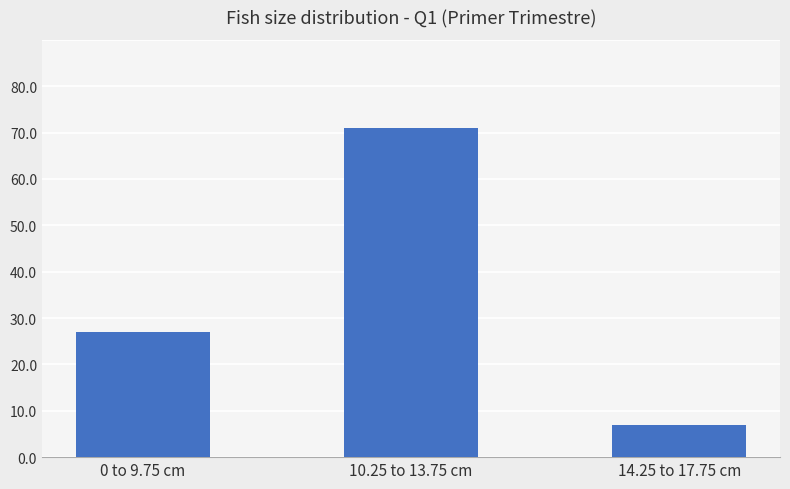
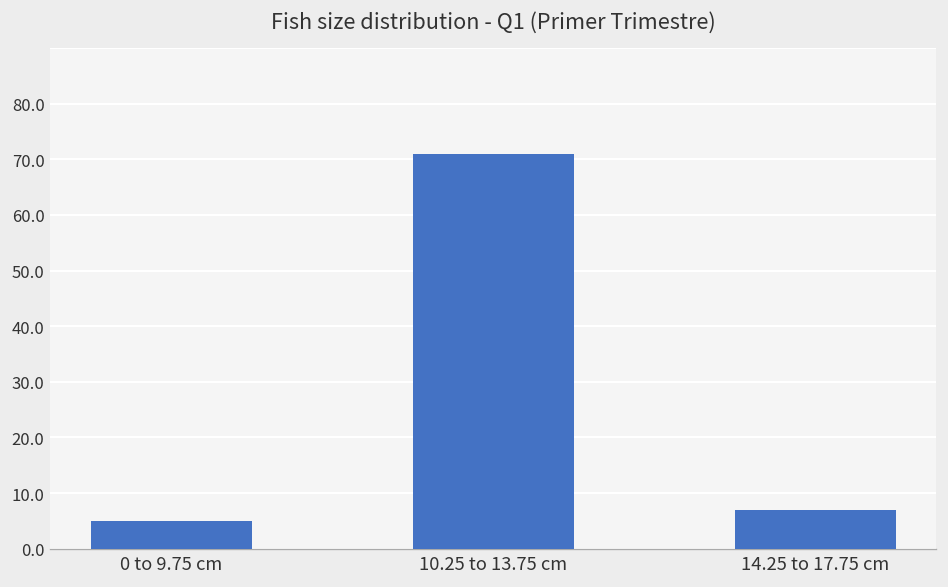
  {
-   "0 to 9.75 cm": 27,
+   "0 to 9.75 cm": 5,
    "10.25 to 13.75 cm": 71,
    "14.25 to 17.75 cm": 7
  }
